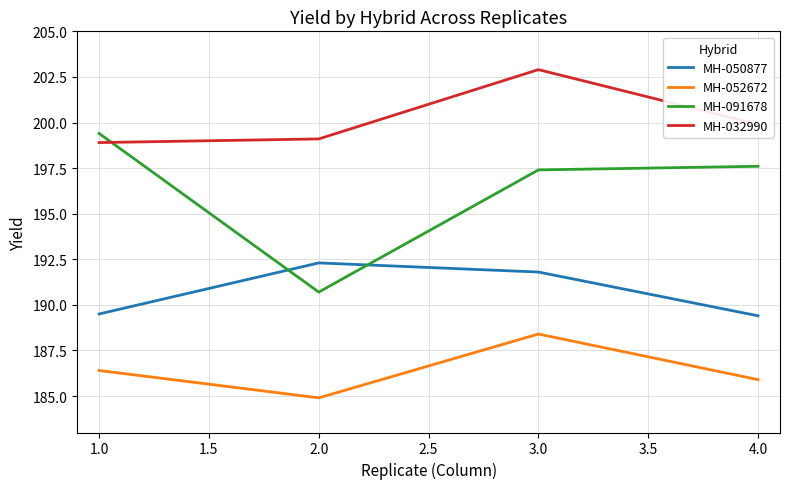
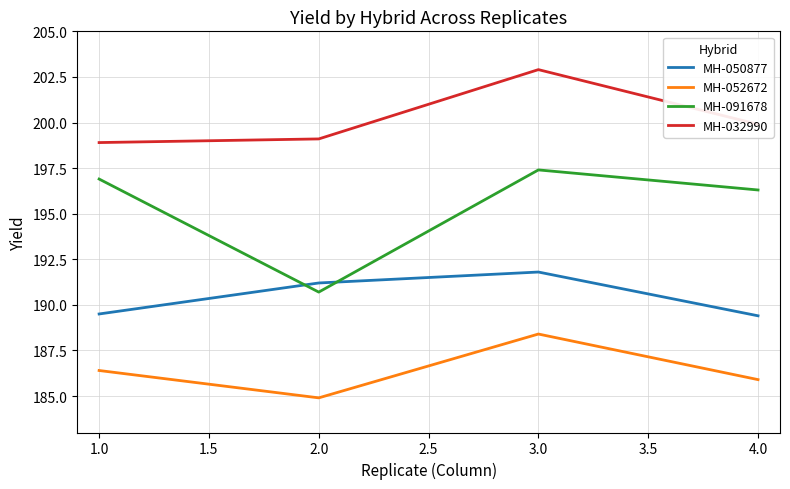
  {
    "MH-050877": {
      "1.0": 189.5,
-     "2.0": 192.3,
+     "2.0": 191.2,
      "3.0": 191.8,
      "4.0": 189.4
    },
    "MH-052672": {
      "1.0": 186.4,
      "2.0": 184.9,
      "3.0": 188.4,
      "4.0": 185.9
    },
    "MH-091678": {
-     "1.0": 199.4,
+     "1.0": 196.9,
      "2.0": 190.7,
      "3.0": 197.4,
-     "4.0": 197.6
+     "4.0": 196.3
    },
    "MH-032990": {
      "1.0": 198.9,
      "2.0": 199.1,
      "3.0": 202.9
    }
  }
